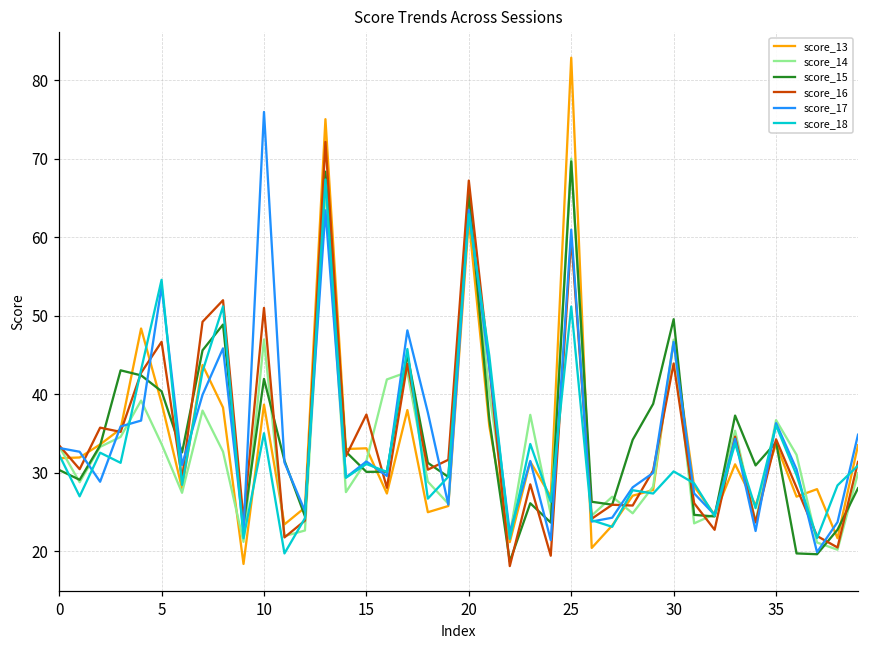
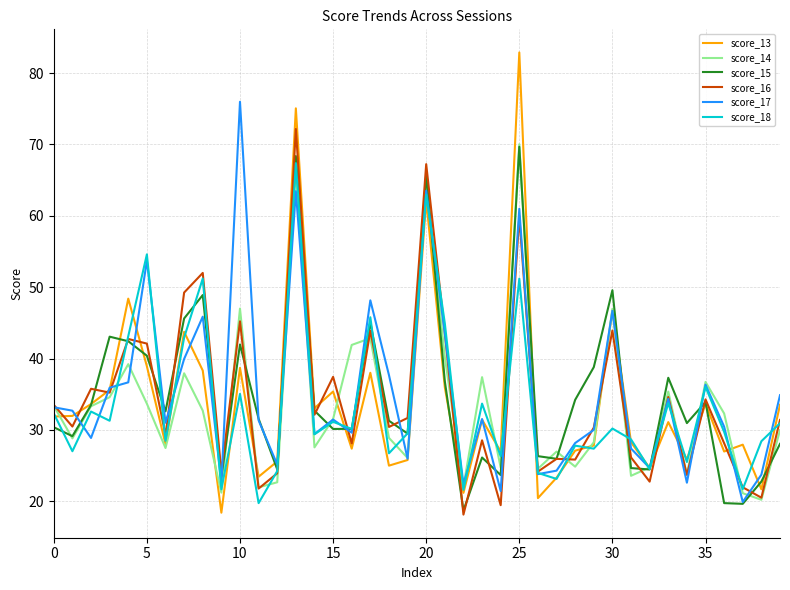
  {
    "score_13": {
      "0": 32,
      "5": 39,
      "10": 39,
-     "15": 33,
+     "15": 35,
      "20": 62,
      "25": 83
    },
    "score_14": {
      "5": 34,
      "10": 47,
      "20": 65,
      "25": 70,
      "35": 37
    },
    "score_15": {
      "0": 30,
      "5": 40,
      "10": 42,
      "15": 30,
      "20": 66,
      "25": 70,
      "30": 50
    },
    "score_16": {
-     "5": 47,
-     "10": 51,
+     "5": 42,
+     "10": 45,
      "15": 37,
      "20": 67,
      "25": 60,
      "30": 44,
      "35": 34
    },
    "score_17": {
      "5": 54,
      "10": 76,
      "20": 64,
      "25": 61
    },
    "score_18": {
      "0": 32,
      "5": 55,
      "10": 35,
      "20": 63,
      "25": 51,
      "30": 30
    }
  }
